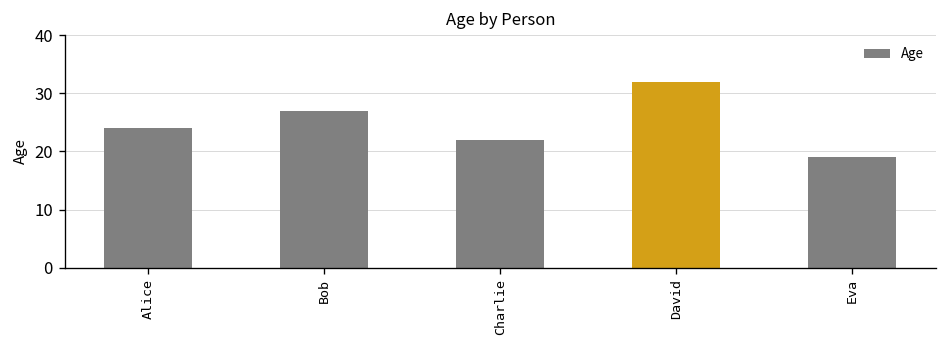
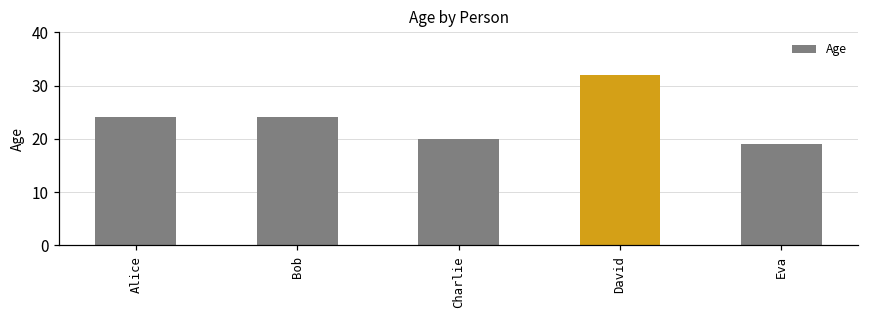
  {
    "Alice": 24,
-   "Bob": 27,
-   "Charlie": 22,
+   "Bob": 24,
+   "Charlie": 20,
    "David": 32,
    "Eva": 19
  }
